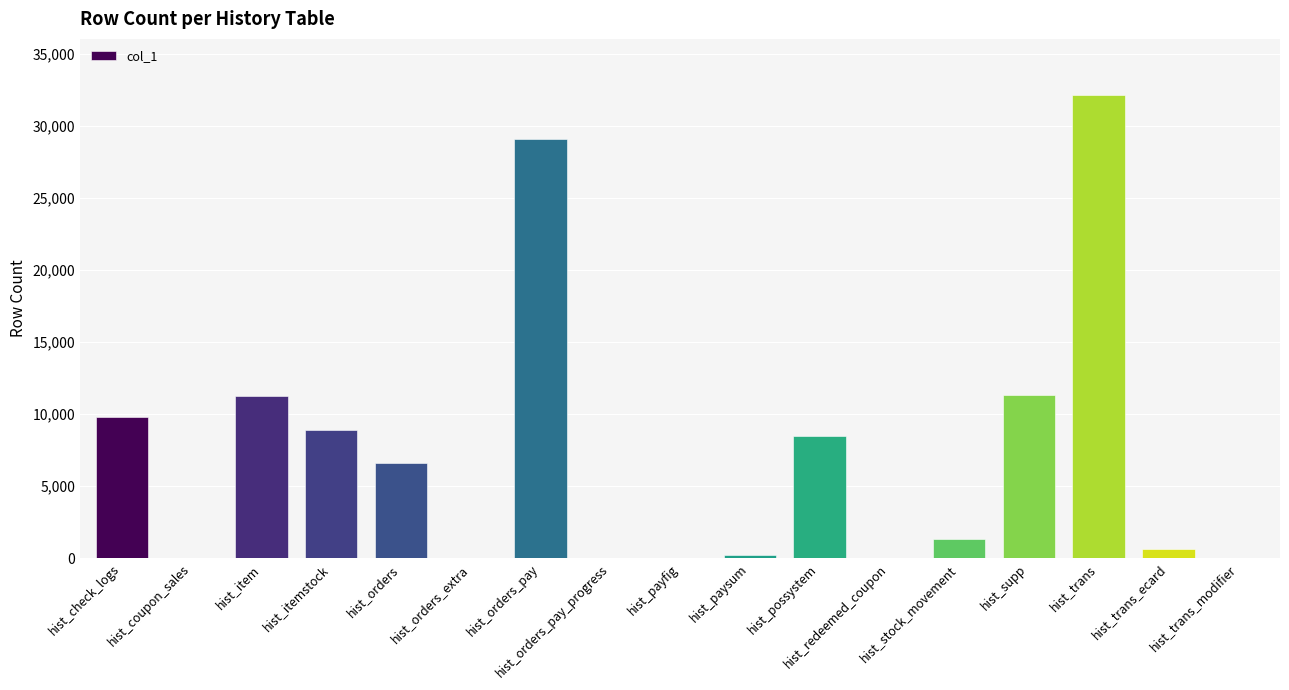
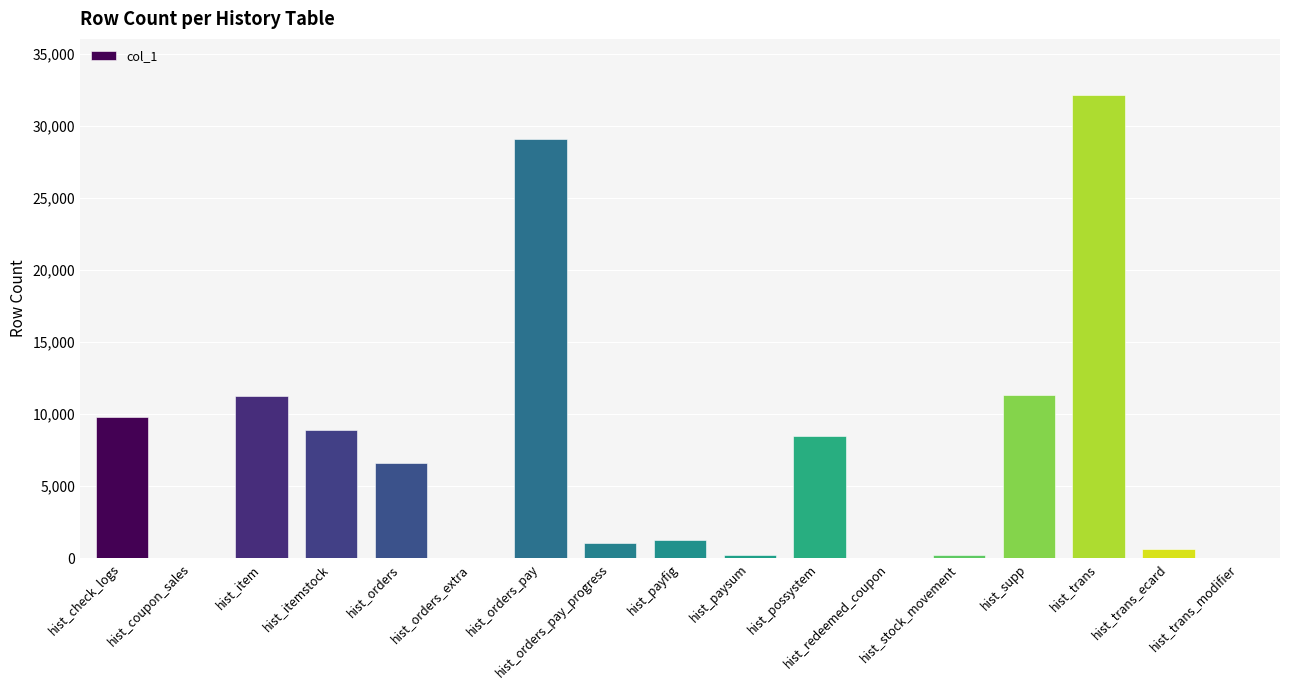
  {
    "hist_check_logs": "9,800",
    "hist_coupon_sales": "0",
    "hist_item": "11,300",
    "hist_itemstock": "8,900",
    "hist_orders": "6,600",
    "hist_orders_pay": "29,100",
-   "hist_orders_pay_progress": "0",
-   "hist_payfig": "0",
+   "hist_orders_pay_progress": "1,100",
+   "hist_payfig": "1,300",
    "hist_paysum": "200",
    "hist_possystem": "8,500",
-   "hist_stock_movement": "1,300",
+   "hist_stock_movement": "200",
    "hist_supp": "11,300",
    "hist_trans": "32,200",
    "hist_trans_ecard": "700",
    "hist_trans_modifier": "0"
  }
